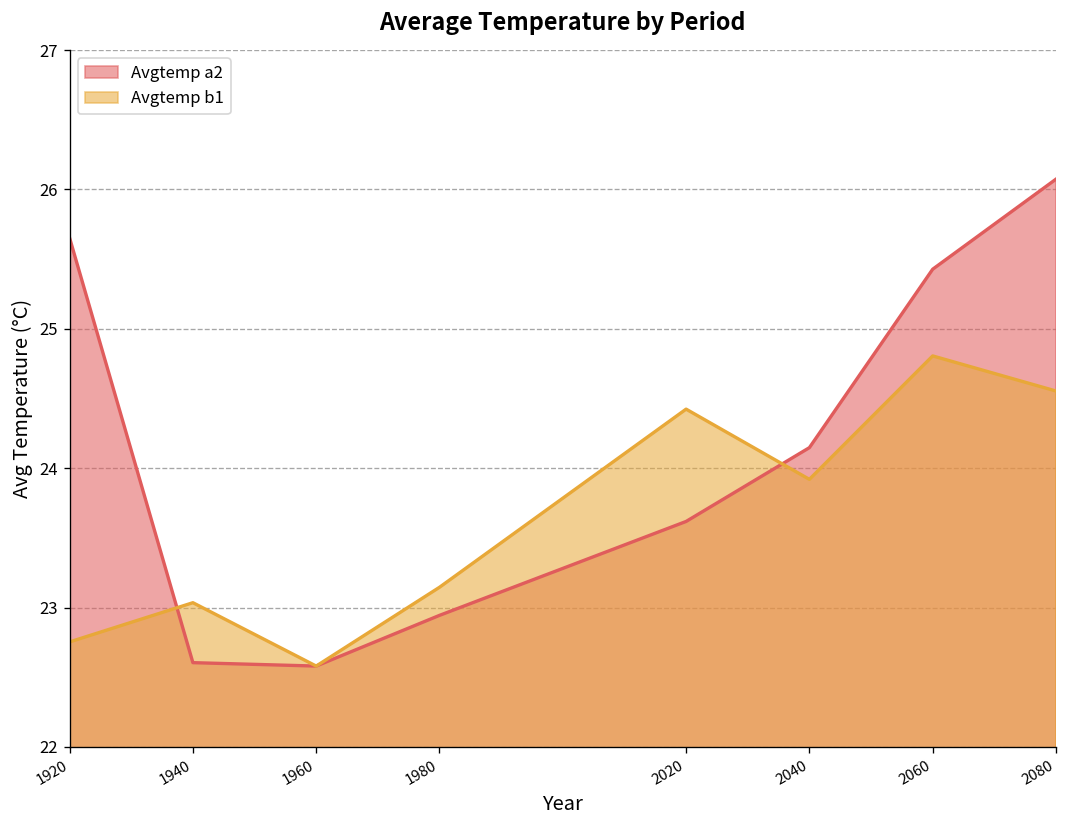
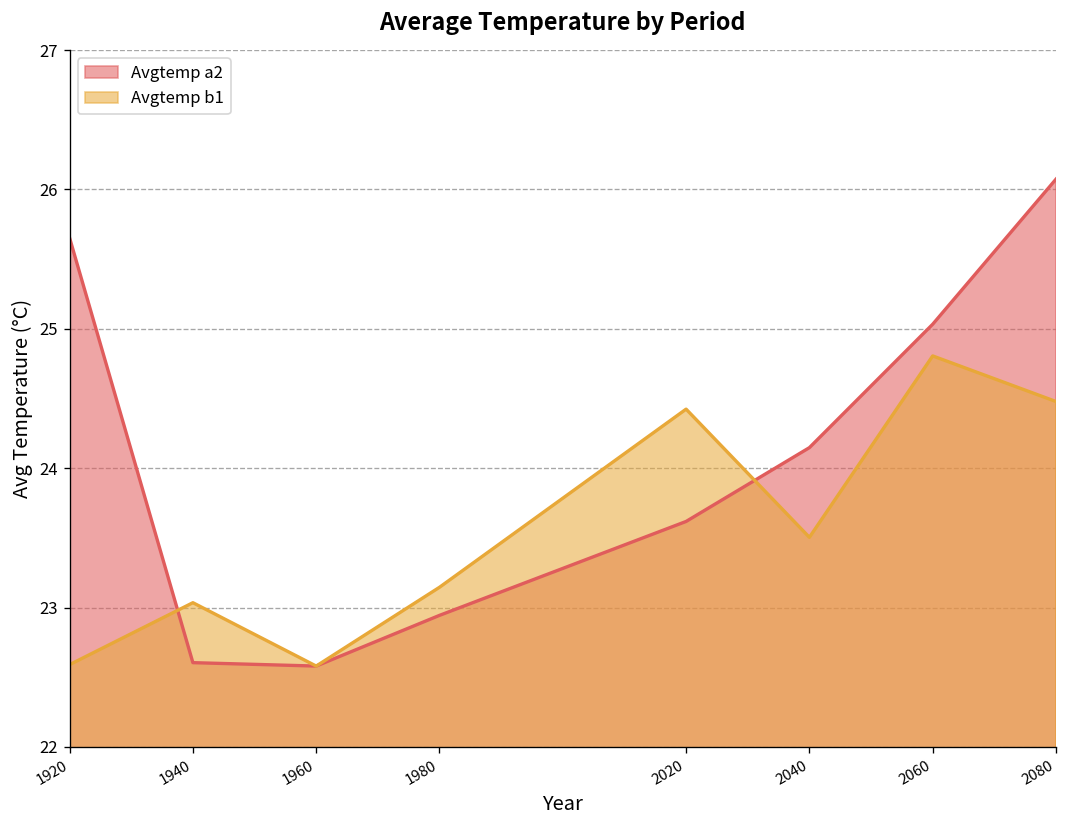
  {
    "Avgtemp a2": {
      "1920": 25.65,
      "1940": 22.60,
      "1980": 22.94,
      "2020": 23.62,
      "2040": 24.15,
-     "2060": 25.43,
+     "2060": 25.03,
      "2080": 26.07
    },
    "Avgtemp b1": {
-     "1920": 22.75,
+     "1920": 22.59,
      "1940": 23.03,
      "1980": 23.15,
      "2020": 24.42,
-     "2040": 23.92,
+     "2040": 23.50,
      "2060": 24.81,
-     "2080": 24.55
+     "2080": 24.48
    }
  }
